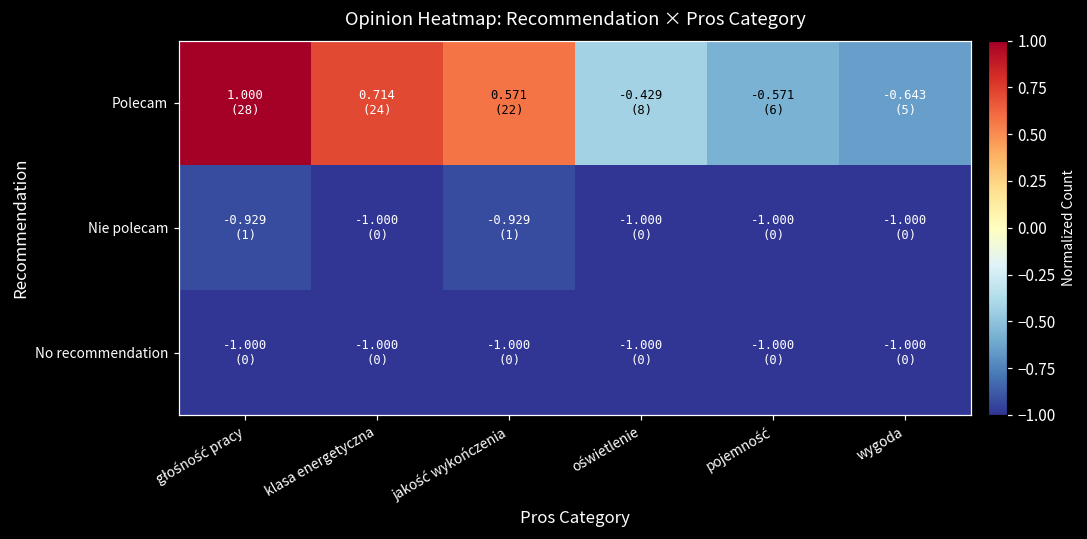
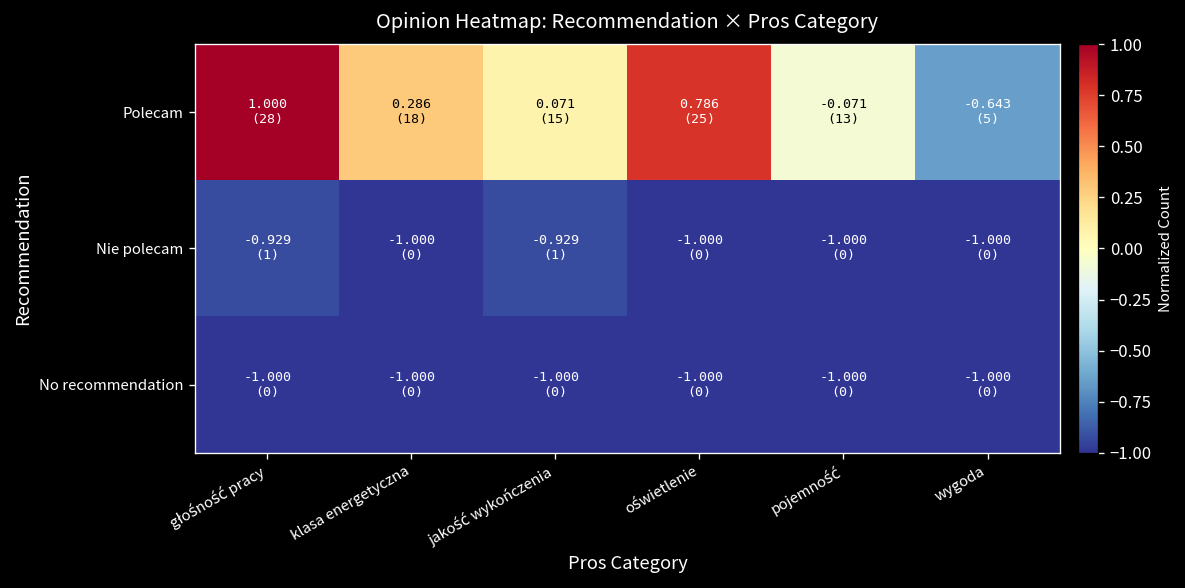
  {
    "Polecam": {
-     "klasa energetyczna": "0.714 (24)",
-     "jakość wykończenia": "0.571 (22)",
-     "oświetlenie": "-0.429 (8)",
-     "pojemność": "-0.571 (6)"
+     "klasa energetyczna": "0.286 (18)",
+     "jakość wykończenia": "0.071 (15)",
+     "oświetlenie": "0.786 (25)",
+     "pojemność": "-0.071 (13)"
    }
  }
